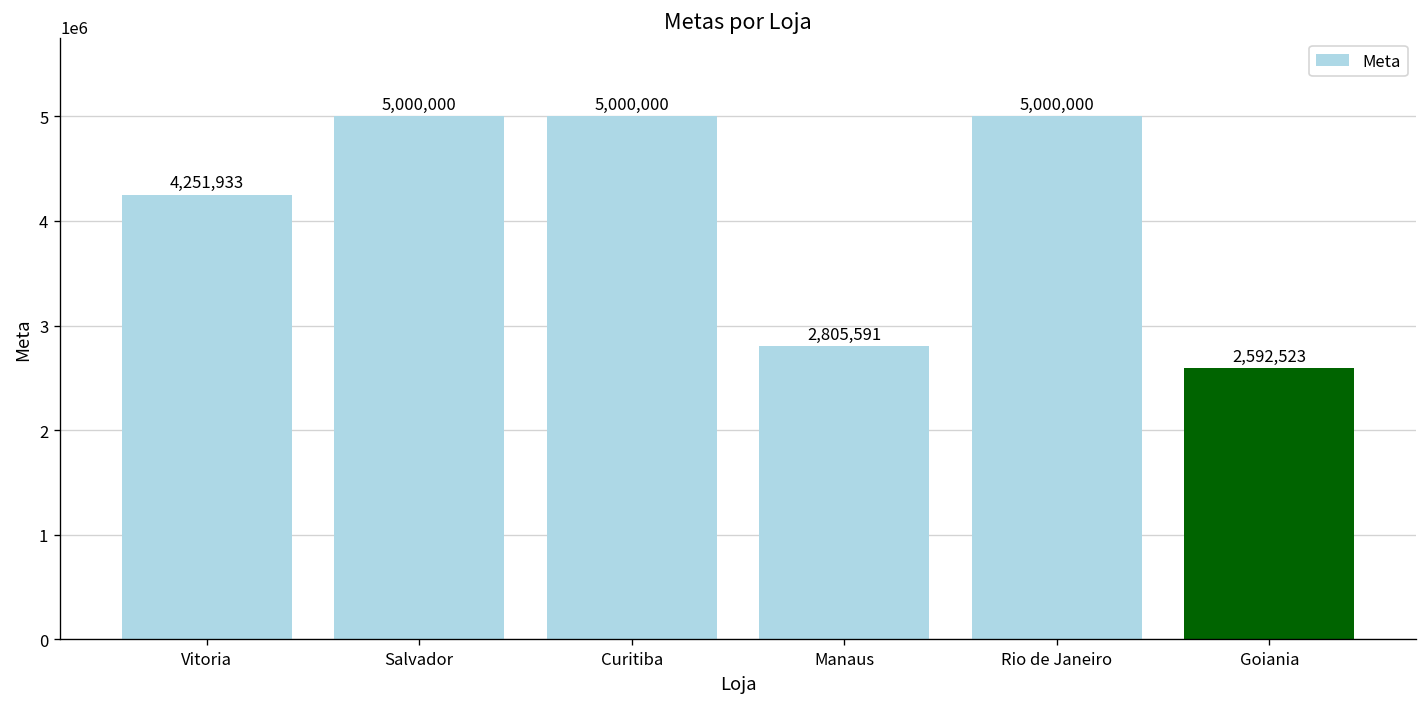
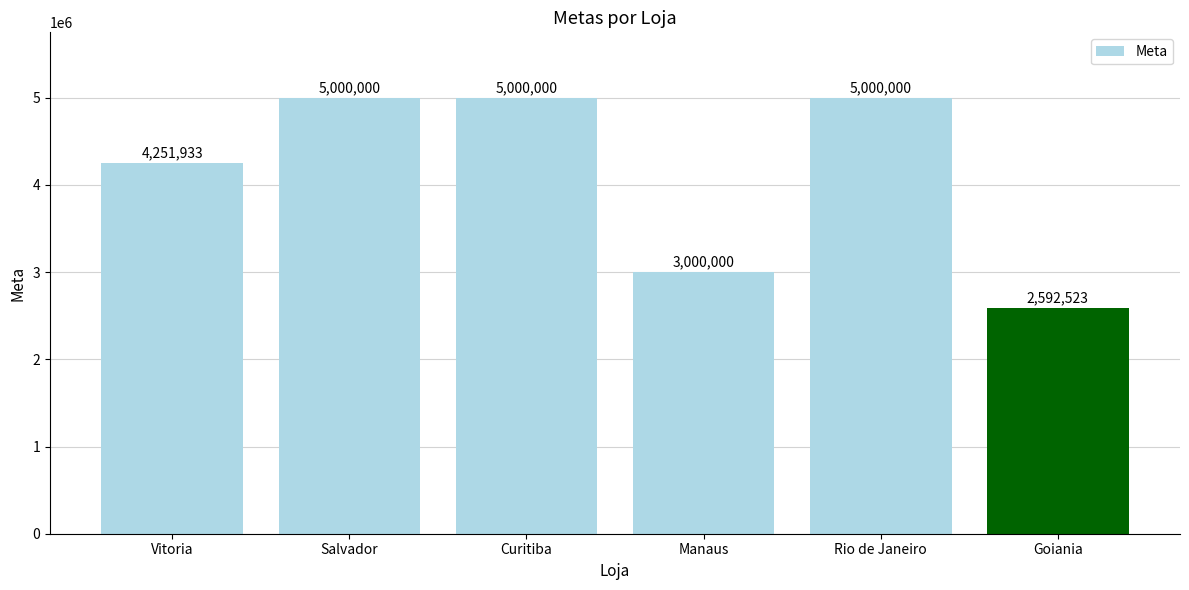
  {
    "Vitoria": "4,251,933",
    "Salvador": "5,000,000",
    "Curitiba": "5,000,000",
-   "Manaus": "2,805,591",
+   "Manaus": "3,000,000",
    "Rio de Janeiro": "5,000,000",
    "Goiania": "2,592,523"
  }
